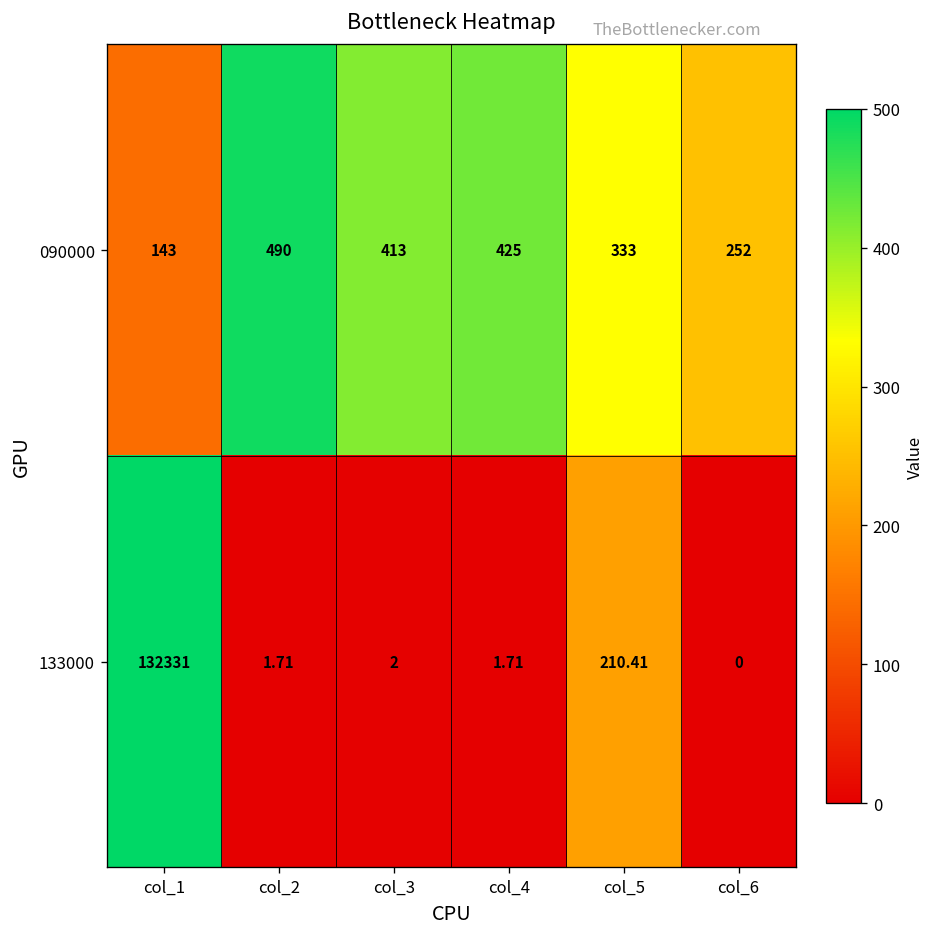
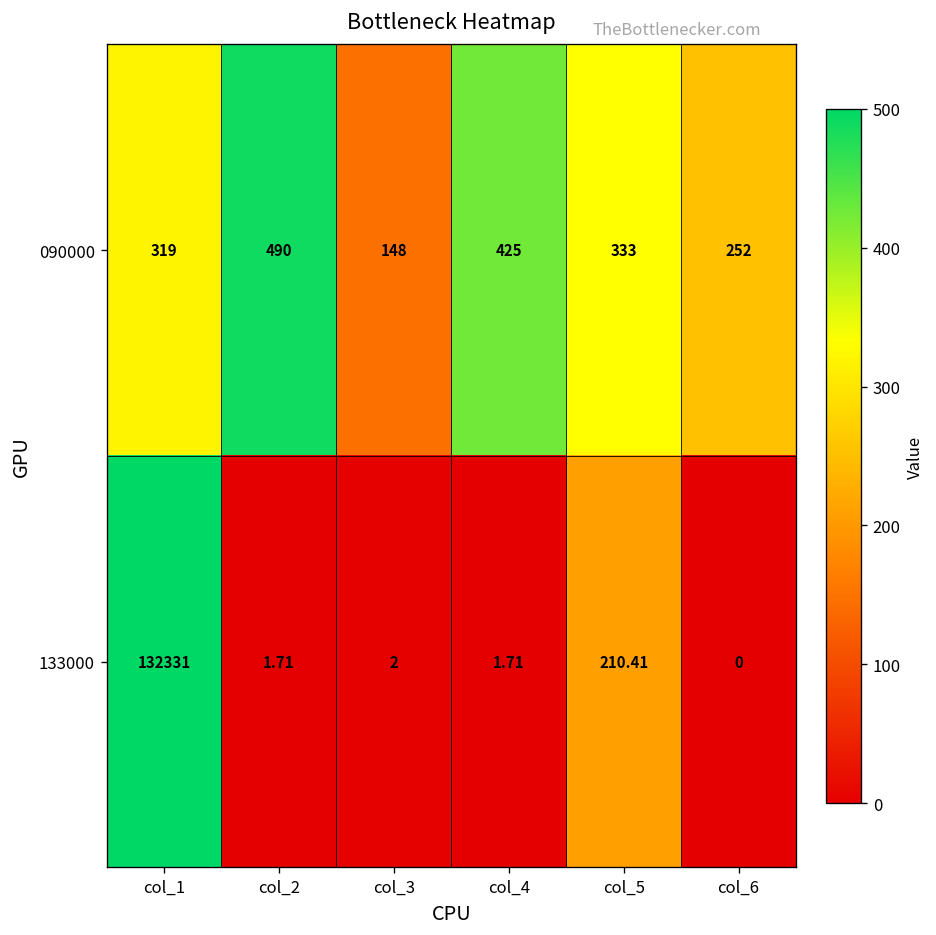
  {
    "090000": {
-     "col_1": 143,
+     "col_1": 319,
      "col_2": 490,
-     "col_3": 413,
+     "col_3": 148,
      "col_4": 425,
      "col_5": 333,
      "col_6": 252
    },
    "133000": {
      "col_1": 132331,
      "col_2": 1.71,
      "col_3": 2,
      "col_4": 1.71,
      "col_5": 210.41,
      "col_6": 0
    }
  }
